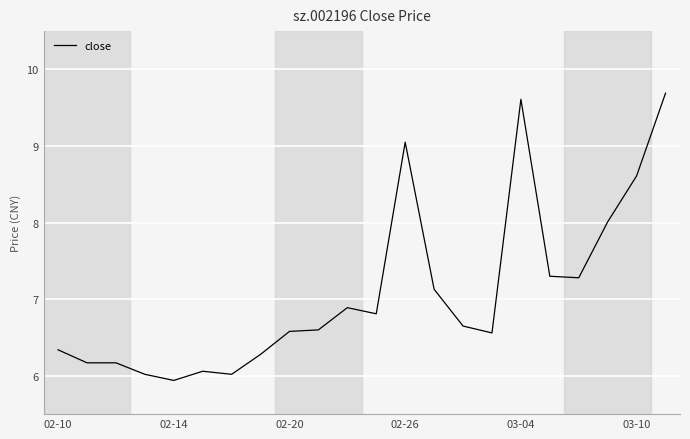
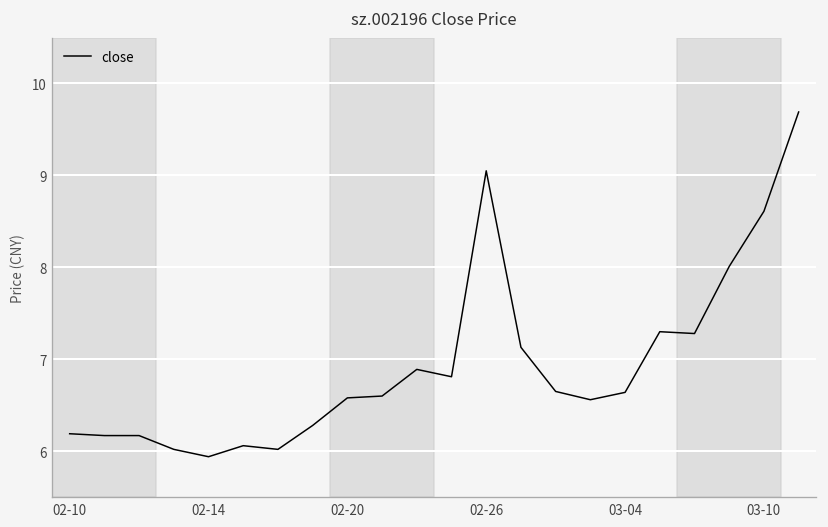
  {
-   "02-10": 6.3,
+   "02-10": 6.2,
    "02-14": 5.9,
    "02-20": 6.6,
    "02-26": 9.1,
-   "03-04": 9.6,
+   "03-04": 6.6,
    "03-10": 8.6
  }
